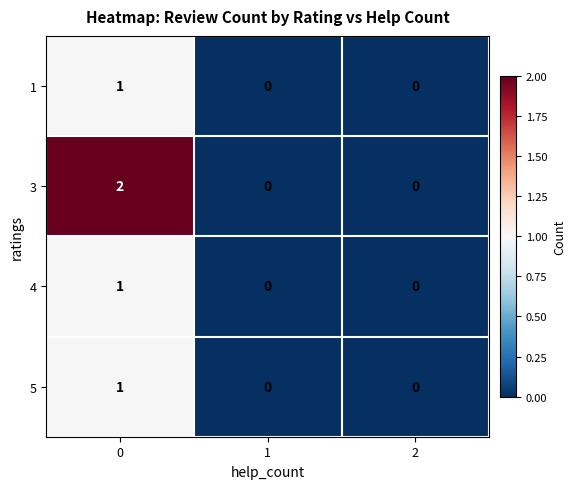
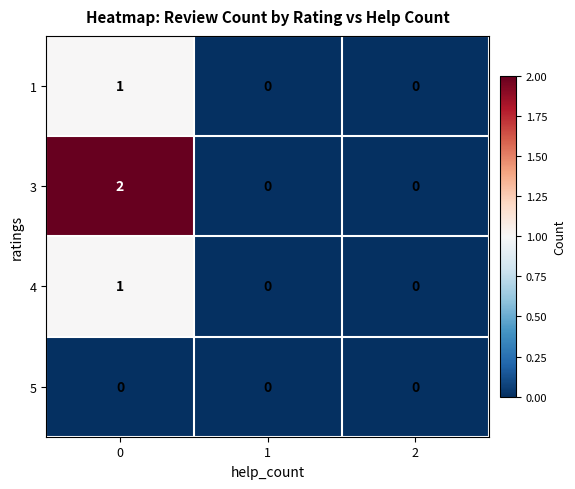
  {
    "1": {
      "0": 1,
      "1": 0,
      "2": 0
    },
    "3": {
      "0": 2,
      "1": 0,
      "2": 0
    },
    "4": {
      "0": 1,
      "1": 0,
      "2": 0
    },
    "5": {
-     "0": 1,
+     "0": 0,
      "1": 0,
      "2": 0
    }
  }
